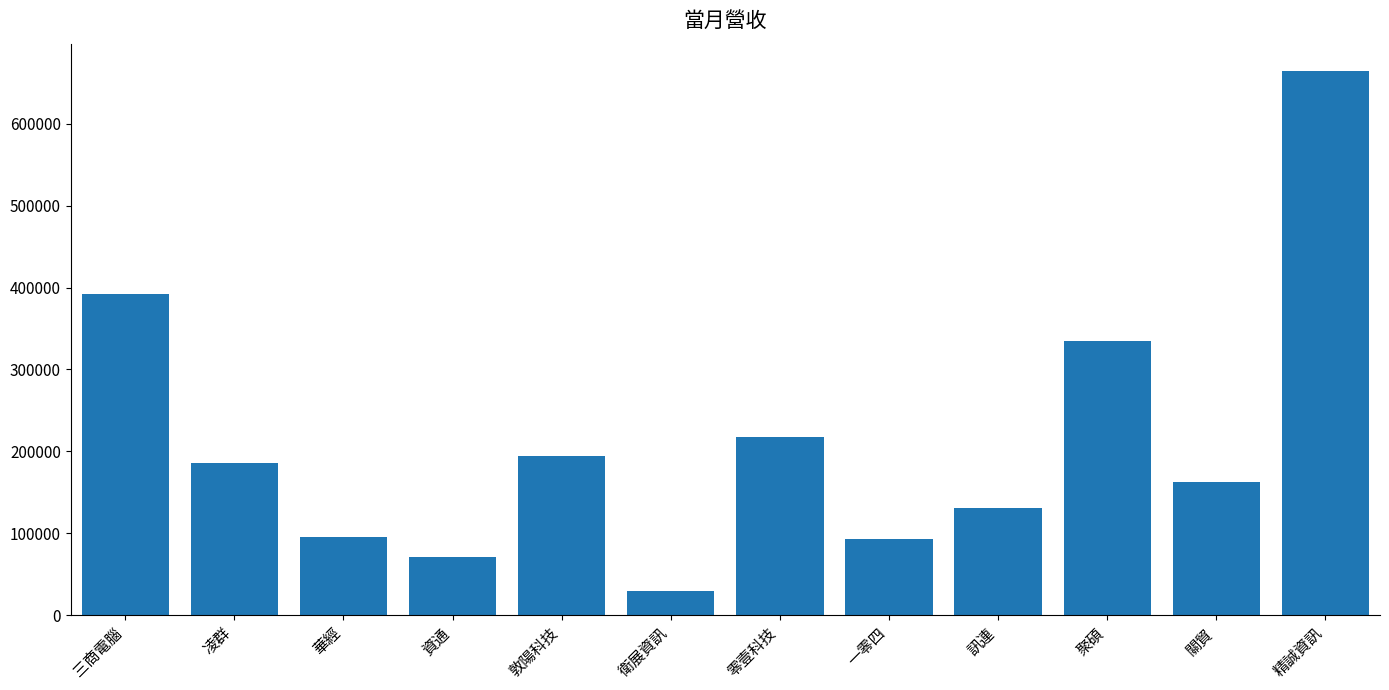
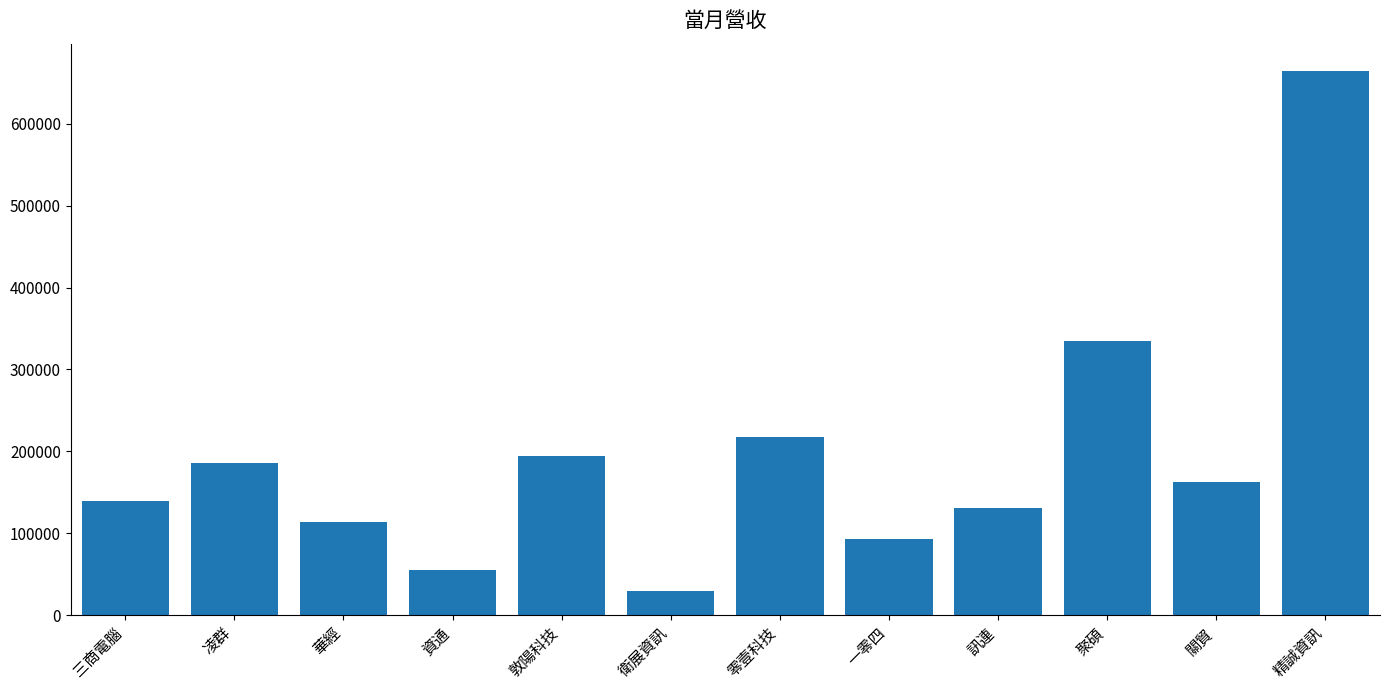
  {
-   "三商電腦": 390000,
+   "三商電腦": 140000,
    "凌群": 190000,
-   "華經": 100000,
-   "資通": 70000,
+   "華經": 110000,
+   "資通": 50000,
    "敦陽科技": 190000,
    "衛展資訊": 30000,
    "零壹科技": 220000,
    "一零四": 90000,
    "訊連": 130000,
    "聚碩": 330000,
    "關貿": 160000,
    "精誠資訊": 660000
  }
